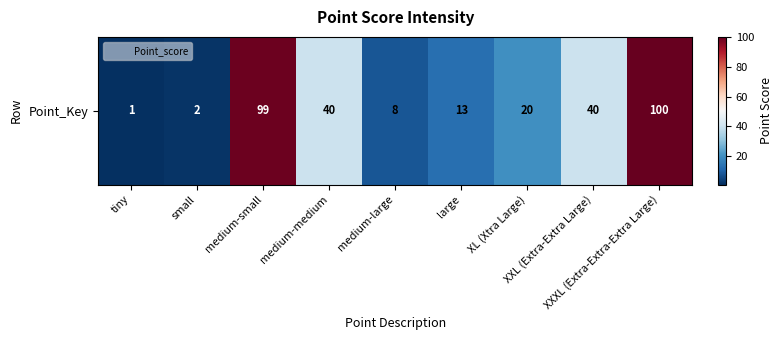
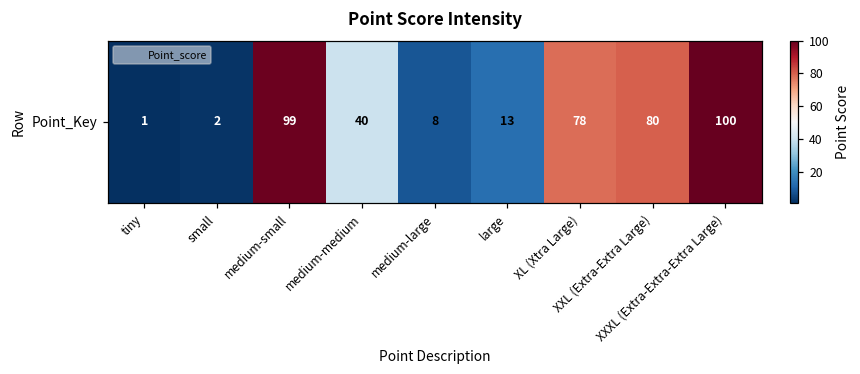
  {
    "Point_Key": {
      "tiny": 1,
      "small": 2,
      "medium-small": 99,
      "medium-medium": 40,
      "medium-large": 8,
      "large": 13,
-     "XL (Xtra Large)": 20,
-     "XXL (Extra-Extra Large)": 40,
+     "XL (Xtra Large)": 78,
+     "XXL (Extra-Extra Large)": 80,
      "XXXL (Extra-Extra-Extra Large)": 100
    }
  }
